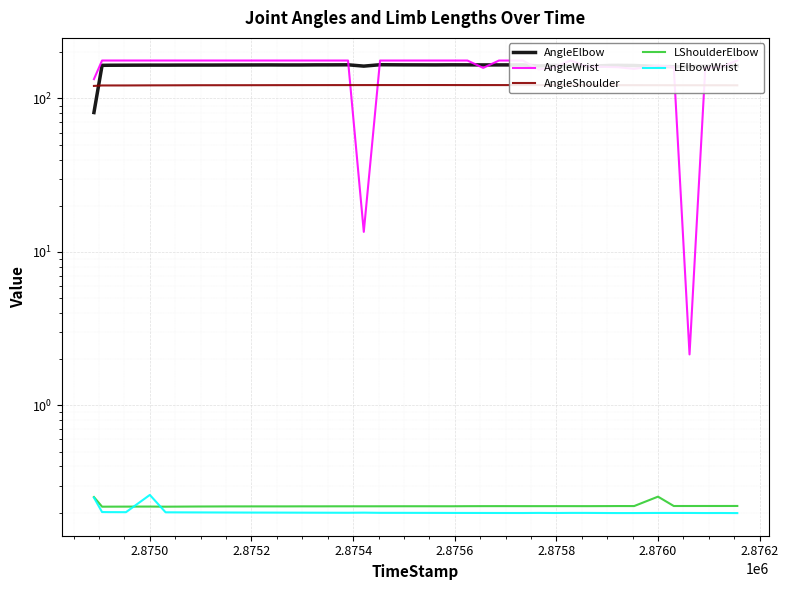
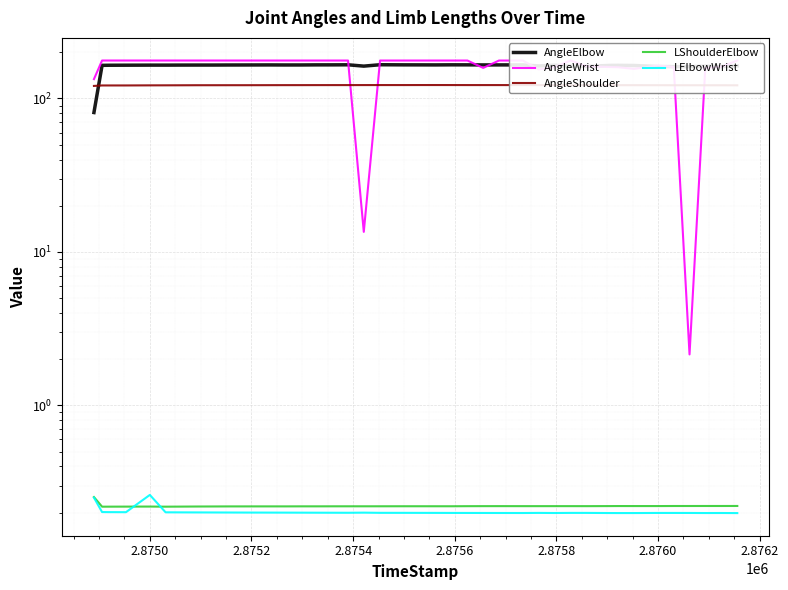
  {
    "AngleElbow": {
      "2.8750": 160
    },
    "AngleWrist": {
      "2.8750": 180
    },
    "AngleShoulder": {
      "2.8750": 120
    },
    "LShoulderElbow": {
      "2.8750": 0.22,
-     "2.8760": 0.25
+     "2.8760": 0.22
    },
    "LElbowWrist": {
      "2.8750": 0.26,
      "2.8760": 0.20
    }
  }
